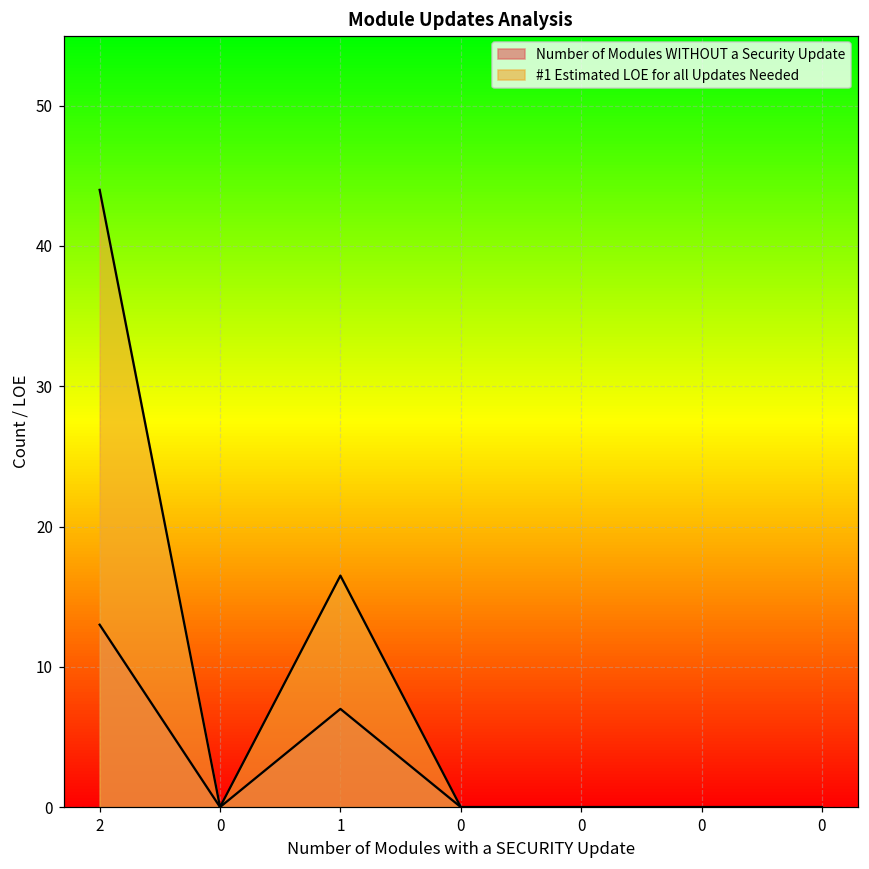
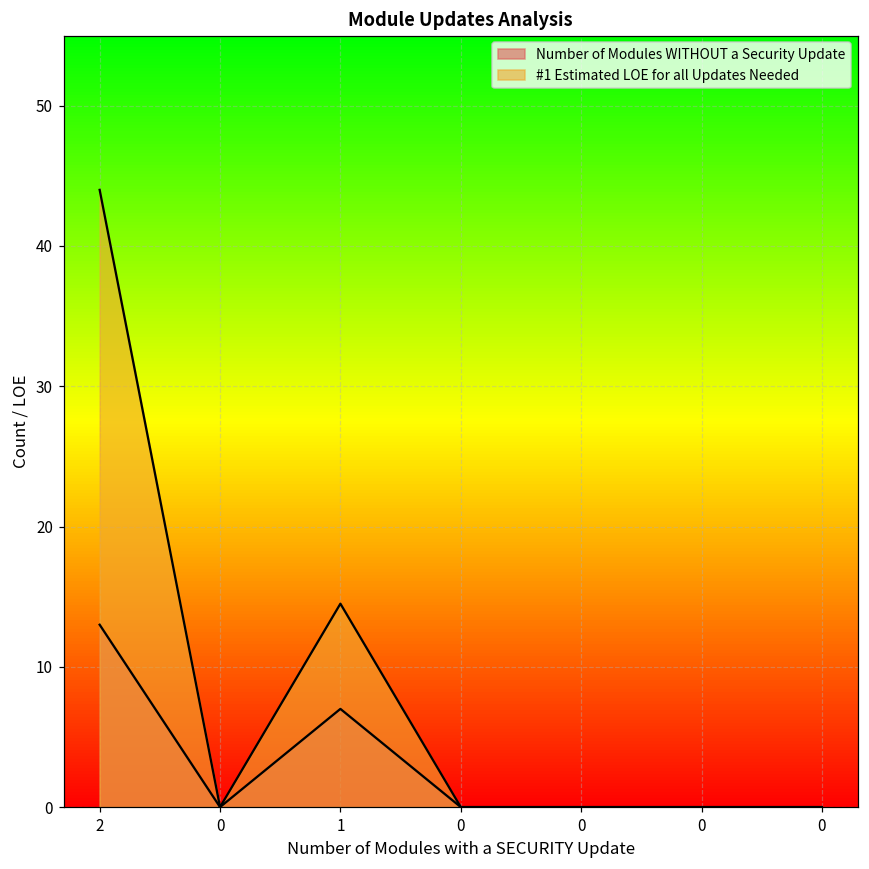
  {
    "Number of Modules WITHOUT a Security Update": {
      "2": 13.0,
      "1": 7.0
    },
    "#1 Estimated LOE for all Updates Needed": {
      "2": 44.0,
-     "1": 16.5
+     "1": 14.5
    }
  }
